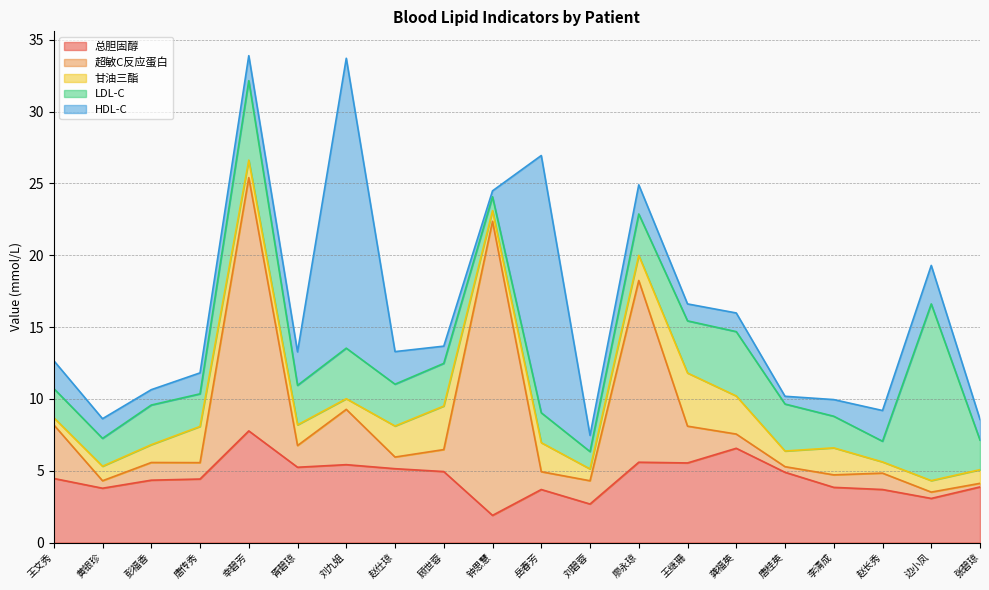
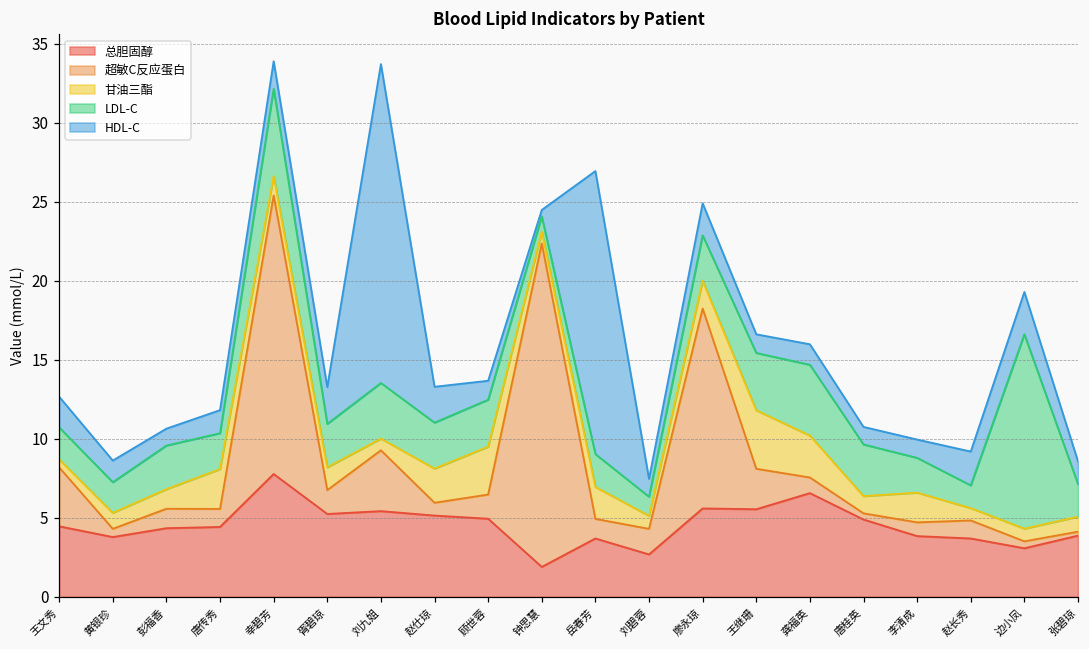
  {
    "LDL-C": {
      "王文秀": 2.0,
      "黄银珍": 1.9,
      "彭福香": 2.8,
      "唐传秀": 2.3,
      "幸碧芳": 5.5,
      "胥碧琼": 2.8,
      "刘九姐": 3.5,
      "赵仕琼": 2.9,
      "顾世蓉": 3.0,
      "钟思慧": 1.0,
      "岳春芳": 2.1,
      "刘碧蓉": 1.2,
      "廖永琼": 2.9,
      "王继珊": 3.6,
      "龚福英": 4.5,
      "唐桂英": 3.3,
      "李清成": 2.2,
      "赵长秀": 1.4,
      "边小凤": 12.3,
      "张碧琼": 2.1
    },
    "HDL-C": {
      "王文秀": 1.9,
      "黄银珍": 1.4,
      "彭福香": 1.1,
      "唐传秀": 1.5,
      "幸碧芳": 1.7,
      "胥碧琼": 2.3,
      "刘九姐": 20.2,
      "赵仕琼": 2.3,
      "顾世蓉": 1.2,
      "钟思慧": 0.4,
      "岳春芳": 17.9,
      "刘碧蓉": 1.1,
      "廖永琼": 2.0,
      "王继珊": 1.2,
      "龚福英": 1.3,
-     "唐桂英": 0.5,
+     "唐桂英": 1.1,
      "李清成": 1.2,
      "赵长秀": 2.1,
      "边小凤": 2.7,
      "张碧琼": 1.4
    }
  }
